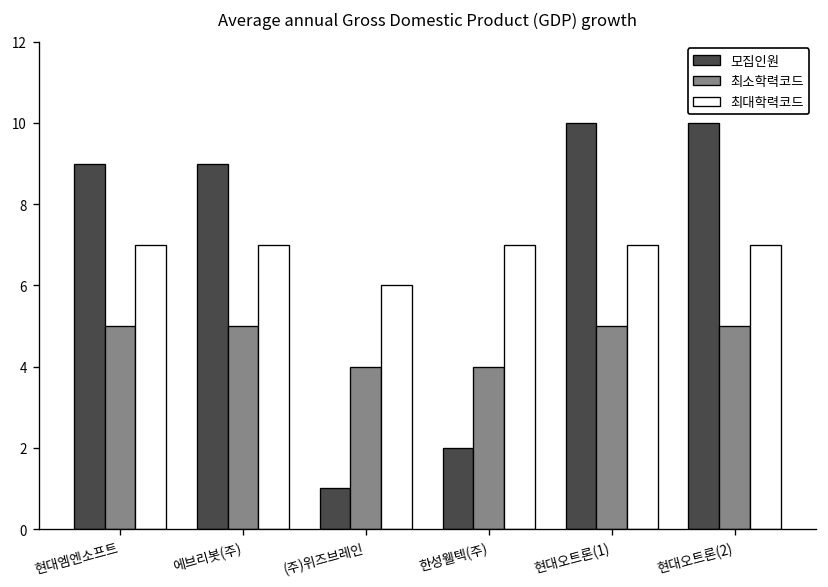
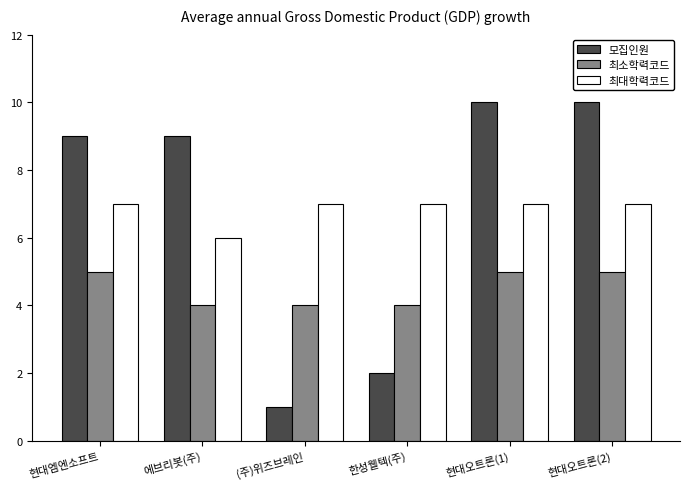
  {
    "모집인원": {
      "현대엠엔소프트": 9,
      "에브리봇(주)": 9,
      "(주)위즈브레인": 1,
      "한성웰텍(주)": 2,
      "현대오트론(1)": 10,
      "현대오트론(2)": 10
    },
    "최소학력코드": {
      "현대엠엔소프트": 5,
-     "에브리봇(주)": 5,
+     "에브리봇(주)": 4,
      "(주)위즈브레인": 4,
      "한성웰텍(주)": 4,
      "현대오트론(1)": 5,
      "현대오트론(2)": 5
    },
    "최대학력코드": {
      "현대엠엔소프트": 7,
-     "에브리봇(주)": 7,
-     "(주)위즈브레인": 6,
+     "에브리봇(주)": 6,
+     "(주)위즈브레인": 7,
      "한성웰텍(주)": 7,
      "현대오트론(1)": 7,
      "현대오트론(2)": 7
    }
  }
